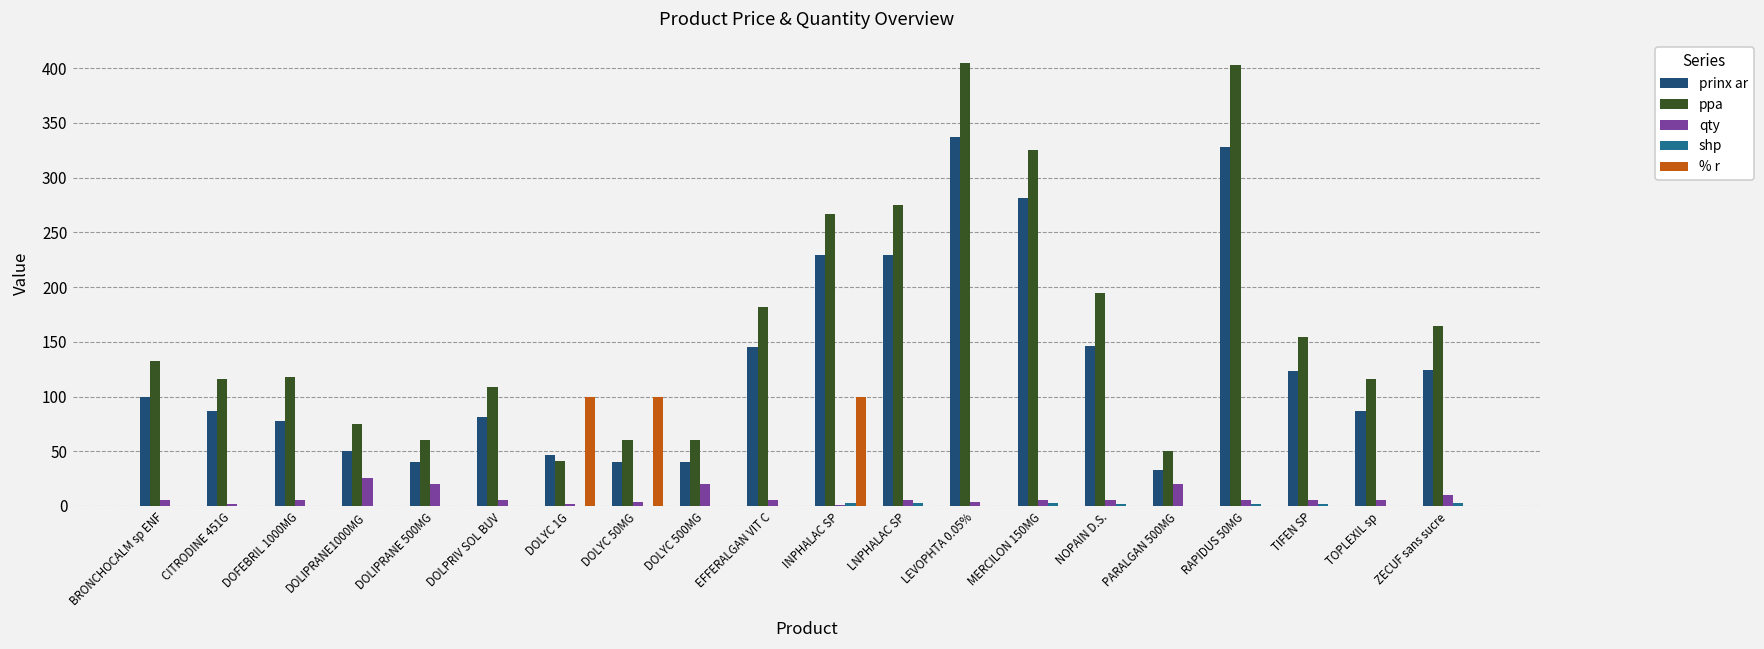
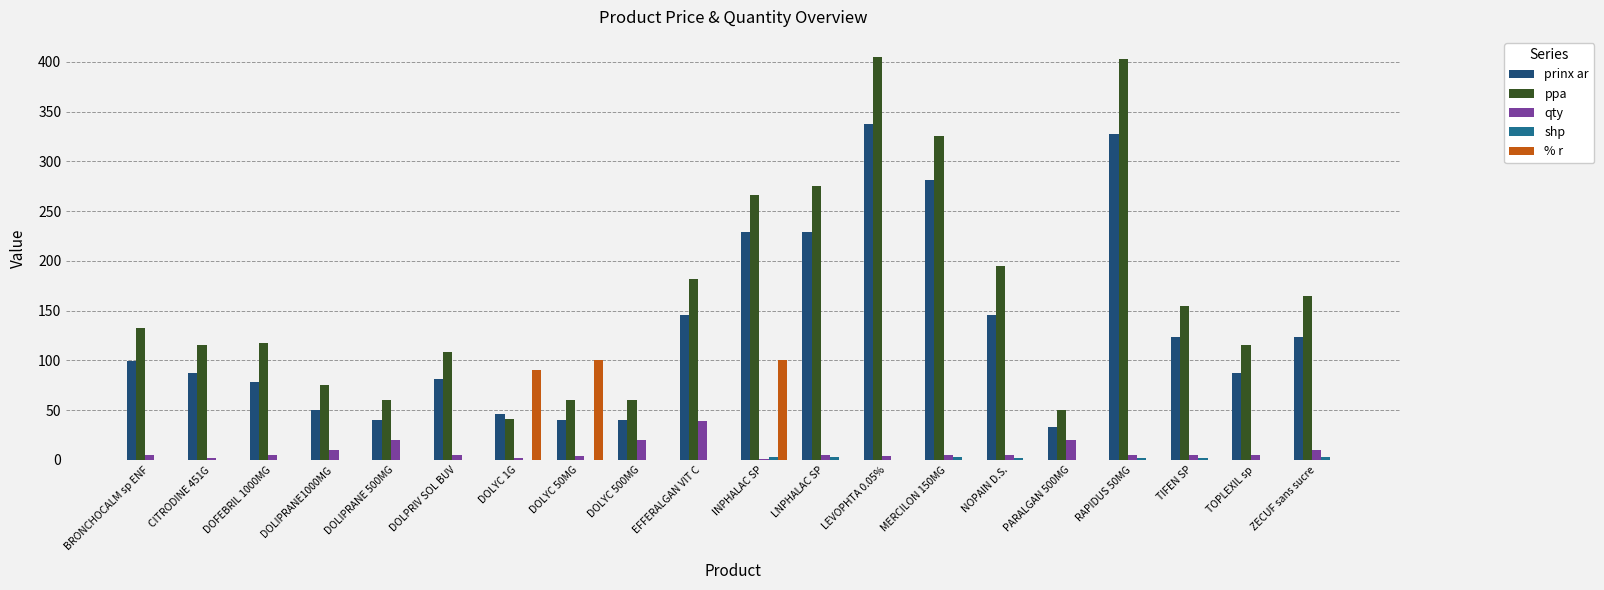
  {
    "ppa": {
      "BRONCHOCALM sp ENF": 130,
      "CITRODINE 451G": 120,
      "DOFEBRIL 1000MG": 120,
      "DOLIPRANE1000MG": 80,
      "DOLIPRANE 500MG": 60,
      "DOLPRIV SOL BUV": 110,
      "DOLYC 1G": 40,
      "DOLYC 50MG": 60,
      "DOLYC 500MG": 60,
      "EFFERALGAN VIT C": 180,
      "INPHALAC SP": 270,
      "LNPHALAC SP": 270,
      "LEVOPHTA 0.05%": 400,
      "MERCILON 150MG": 330,
      "NOPAIN D.S.": 190,
      "PARALGAN 500MG": 50,
      "RAPIDUS 50MG": 400,
      "TIFEN SP": 150,
      "TOPLEXIL sp": 120,
      "ZECUF sans sucre": 160
    },
    "qty": {
      "BRONCHOCALM sp ENF": 10,
      "DOFEBRIL 1000MG": 10,
-     "DOLIPRANE1000MG": 30,
+     "DOLIPRANE1000MG": 10,
      "DOLIPRANE 500MG": 20,
      "DOLPRIV SOL BUV": 10,
      "DOLYC 50MG": 0,
      "DOLYC 500MG": 20,
-     "EFFERALGAN VIT C": 10,
+     "EFFERALGAN VIT C": 40,
      "LNPHALAC SP": 10,
      "LEVOPHTA 0.05%": 0,
      "MERCILON 150MG": 10,
      "NOPAIN D.S.": 10,
      "PARALGAN 500MG": 20,
      "RAPIDUS 50MG": 10,
      "TIFEN SP": 10,
      "TOPLEXIL sp": 10,
      "ZECUF sans sucre": 10
    },
    "% r": {
      "BRONCHOCALM sp ENF": 0,
      "CITRODINE 451G": 0,
      "DOFEBRIL 1000MG": 0,
      "DOLIPRANE1000MG": 0,
      "DOLIPRANE 500MG": 0,
      "DOLPRIV SOL BUV": 0,
-     "DOLYC 1G": 100,
+     "DOLYC 1G": 90,
      "DOLYC 50MG": 100,
      "DOLYC 500MG": 0,
      "EFFERALGAN VIT C": 0,
      "INPHALAC SP": 100,
      "LNPHALAC SP": 0,
      "LEVOPHTA 0.05%": 0,
      "MERCILON 150MG": 0,
      "NOPAIN D.S.": 0,
      "PARALGAN 500MG": 0,
      "RAPIDUS 50MG": 0,
      "TIFEN SP": 0,
      "TOPLEXIL sp": 0,
      "ZECUF sans sucre": 0
    }
  }
